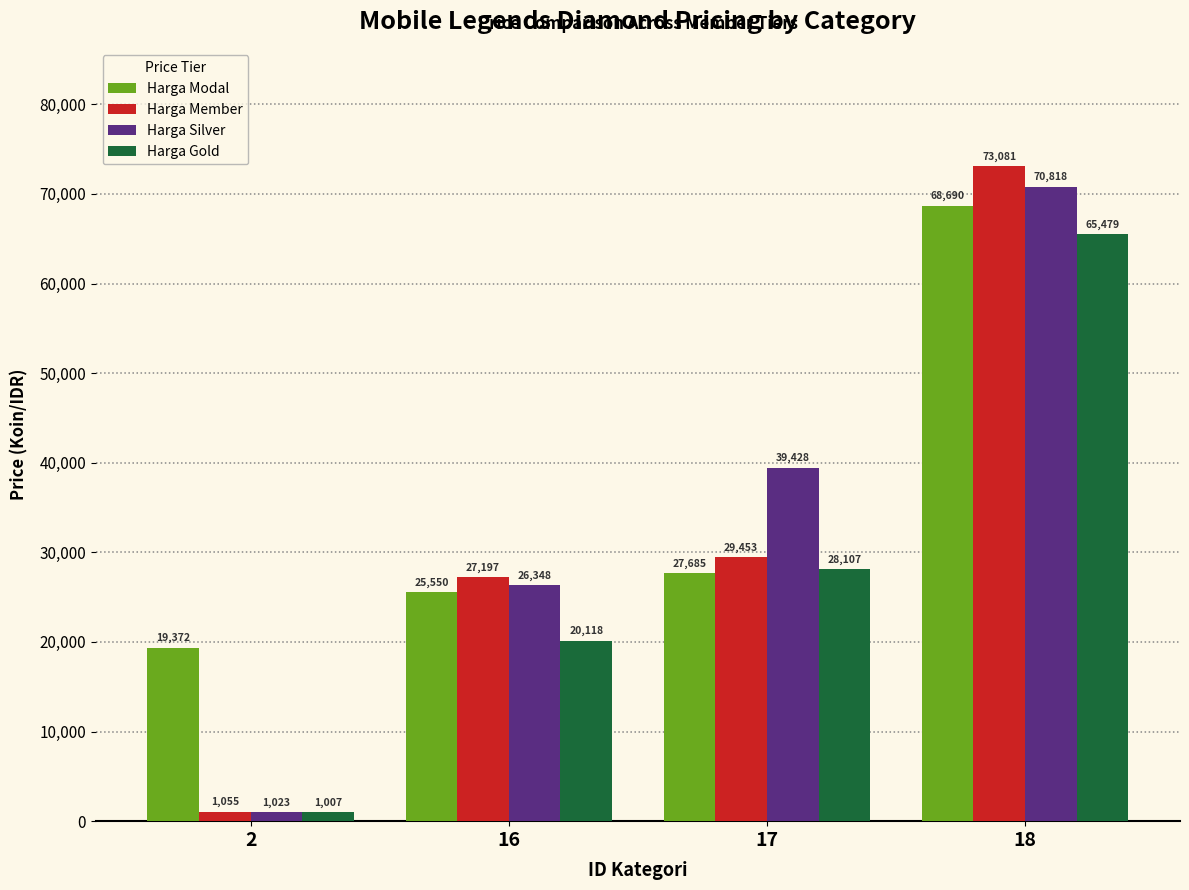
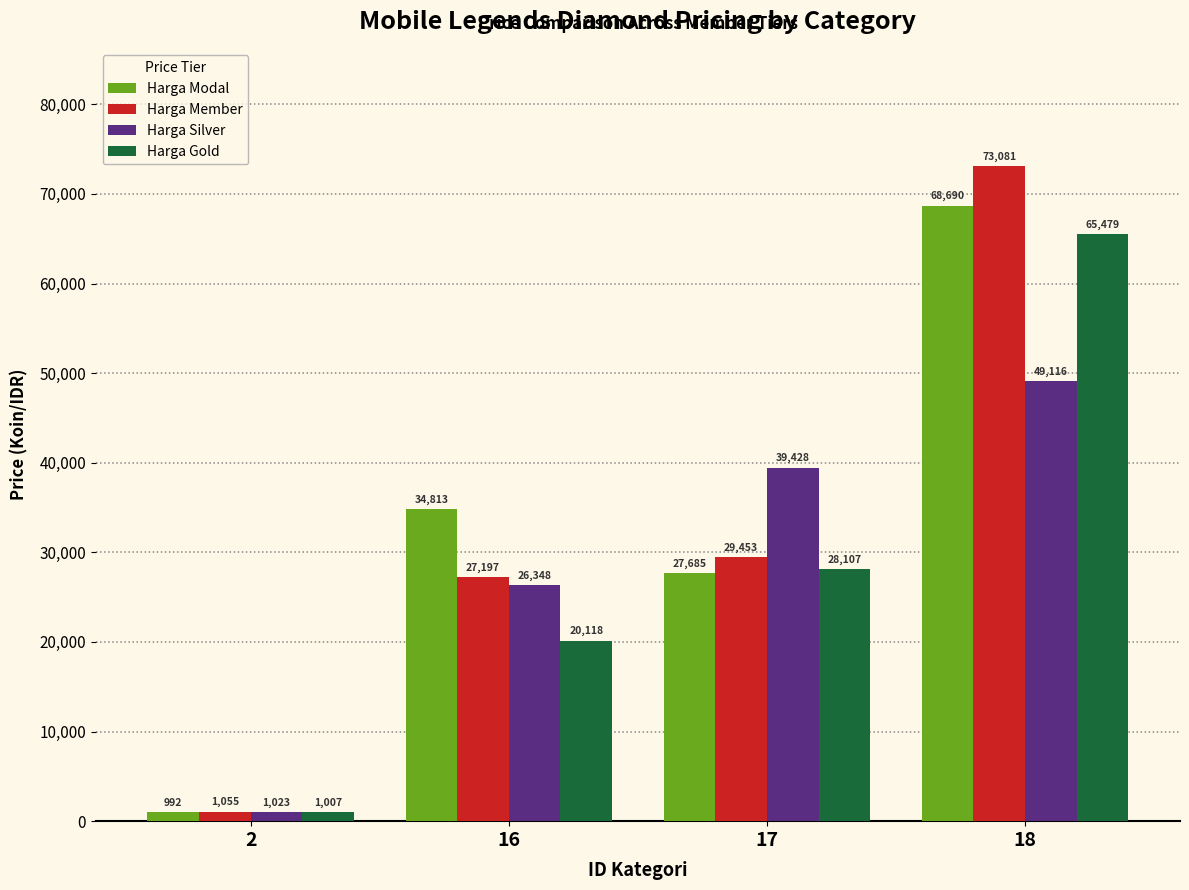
  {
    "Harga Modal": {
-     "2": "19,372",
-     "16": "25,550",
+     "2": "992",
+     "16": "34,813",
      "17": "27,685",
      "18": "68,690"
    },
    "Harga Member": {
      "2": "1,055",
      "16": "27,197",
      "17": "29,453",
      "18": "73,081"
    },
    "Harga Silver": {
      "2": "1,023",
      "16": "26,348",
      "17": "39,428",
-     "18": "70,818"
+     "18": "49,116"
    },
    "Harga Gold": {
      "2": "1,007",
      "16": "20,118",
      "17": "28,107",
      "18": "65,479"
    }
  }
